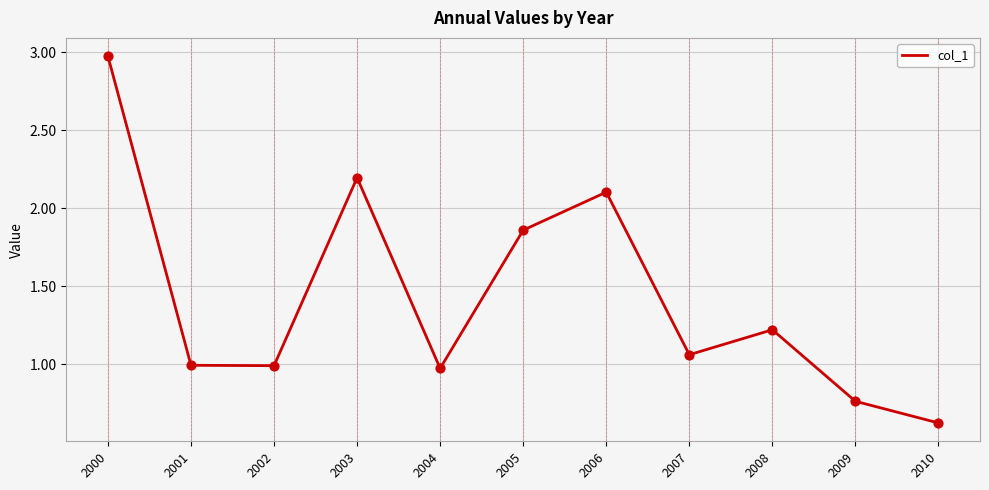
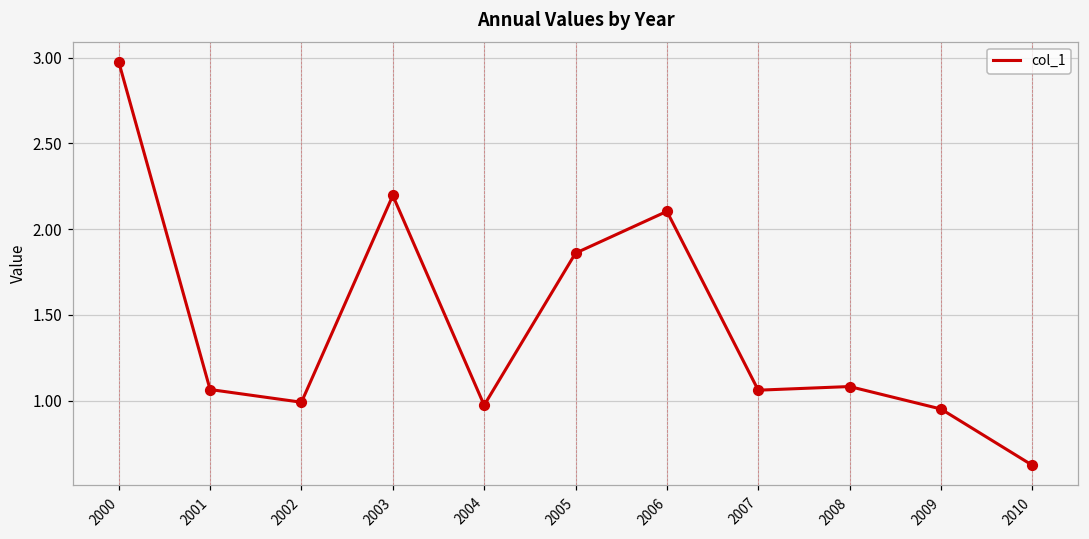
  {
    "2000": 2.98,
-   "2001": 0.99,
+   "2001": 1.06,
    "2002": 0.99,
    "2003": 2.20,
    "2004": 0.97,
    "2005": 1.86,
    "2006": 2.10,
    "2007": 1.06,
-   "2008": 1.22,
-   "2009": 0.76,
+   "2008": 1.08,
+   "2009": 0.95,
    "2010": 0.62
  }
